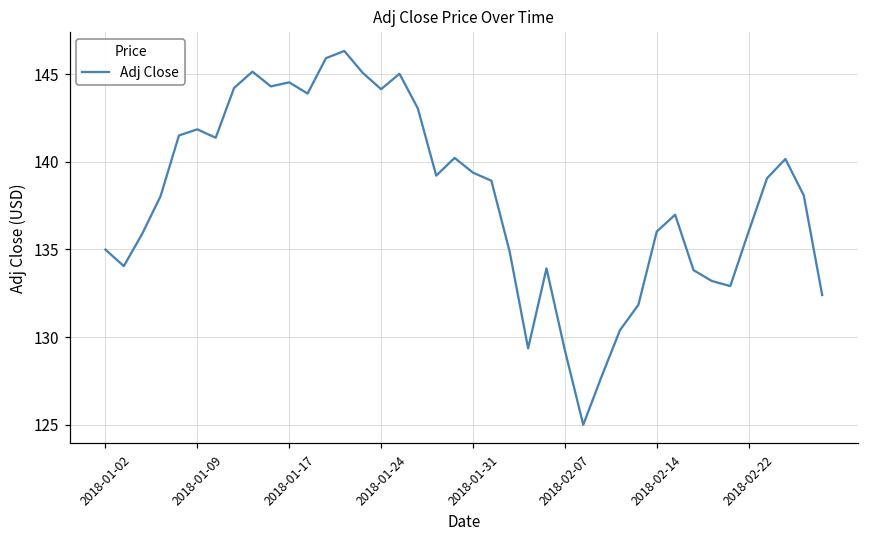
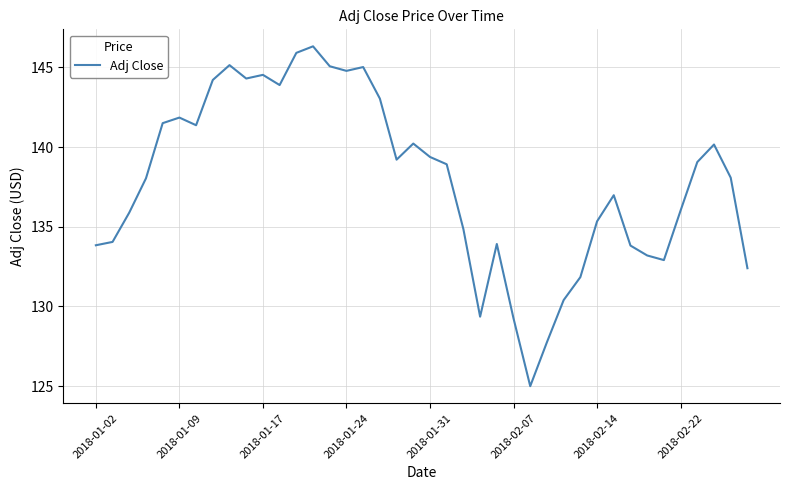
  {
-   "2018-01-02": 135.0,
+   "2018-01-02": 133.8,
    "2018-01-09": 141.9,
    "2018-01-17": 144.5,
-   "2018-01-24": 144.1,
+   "2018-01-24": 144.8,
    "2018-01-31": 139.4,
    "2018-02-07": 129.3,
-   "2018-02-14": 136.0,
+   "2018-02-14": 135.3,
    "2018-02-22": 136.0
  }
